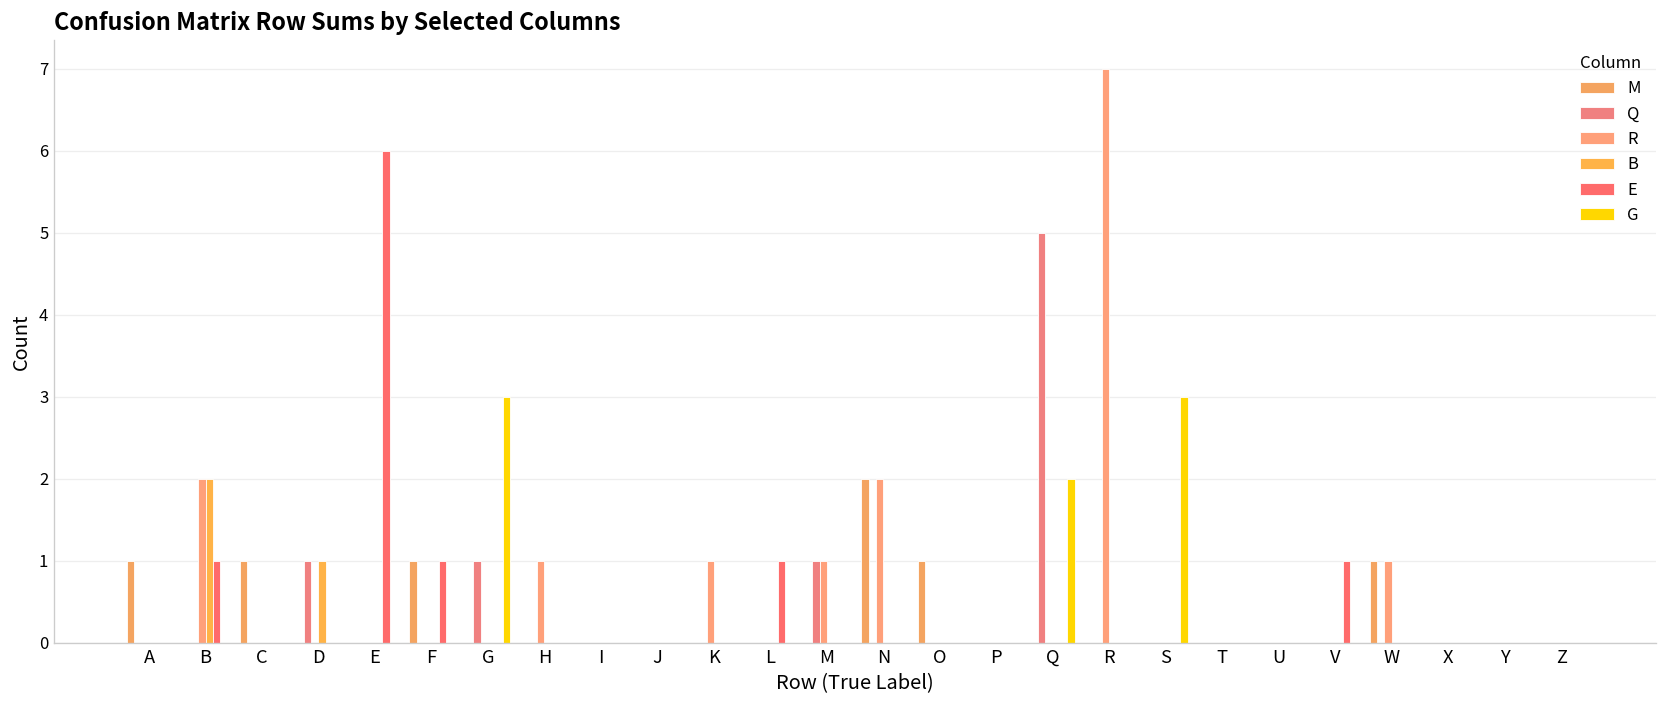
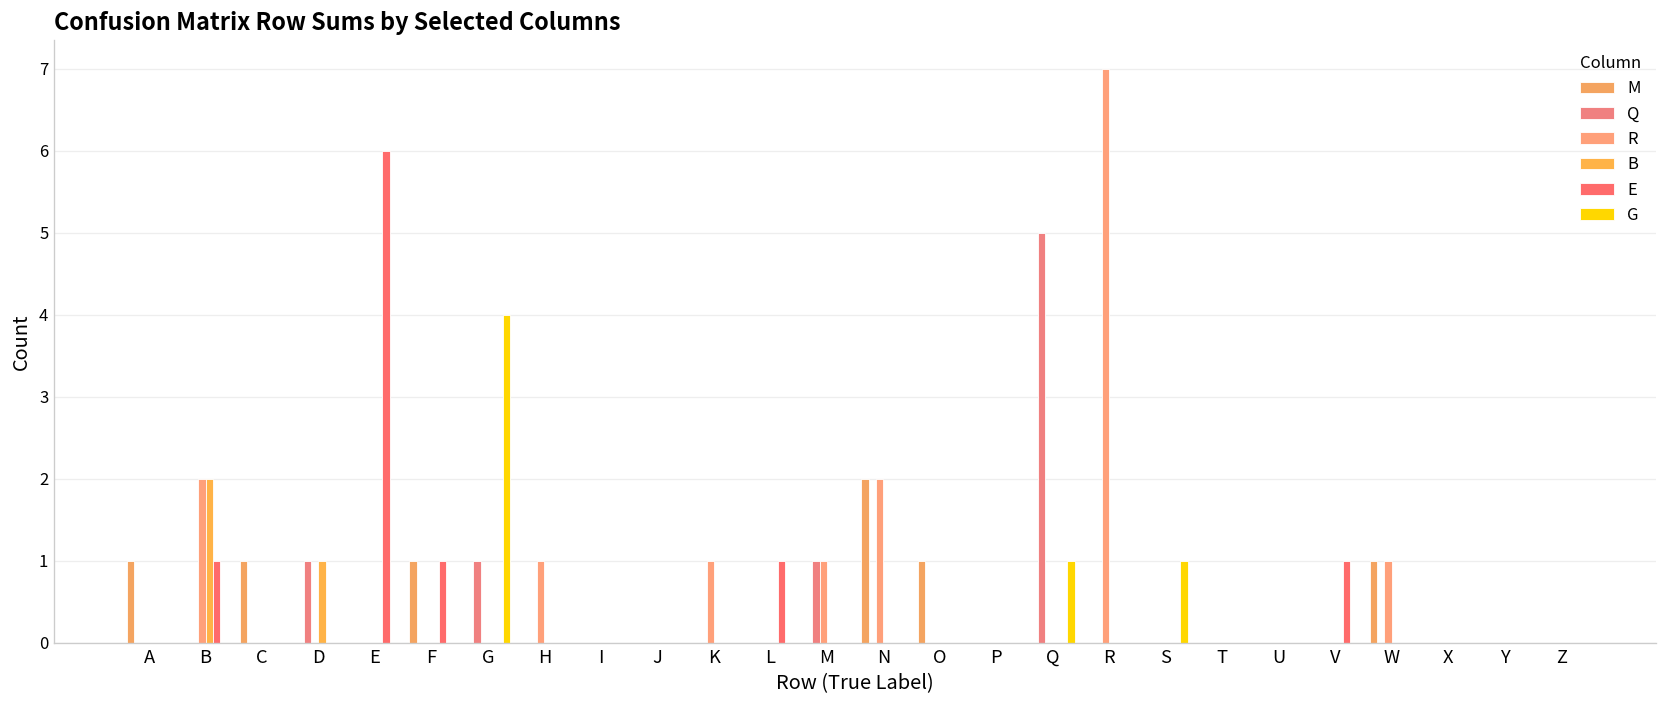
  {
    "G": {
      "A": 0,
      "B": 0,
      "C": 0,
      "D": 0,
      "E": 0,
      "F": 0,
-     "G": 3,
+     "G": 4,
      "H": 0,
      "I": 0,
      "J": 0,
      "K": 0,
      "L": 0,
      "M": 0,
      "N": 0,
      "O": 0,
      "P": 0,
-     "Q": 2,
+     "Q": 1,
      "R": 0,
-     "S": 3,
+     "S": 1,
      "T": 0,
      "U": 0,
      "V": 0,
      "W": 0,
      "X": 0,
      "Y": 0,
      "Z": 0
    }
  }
